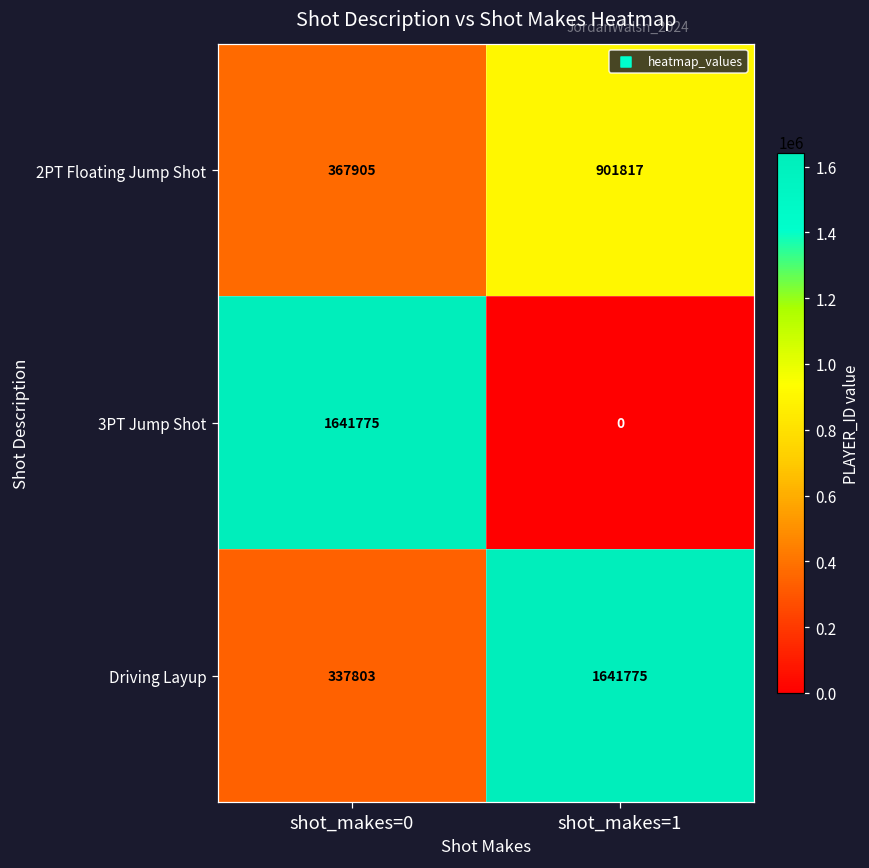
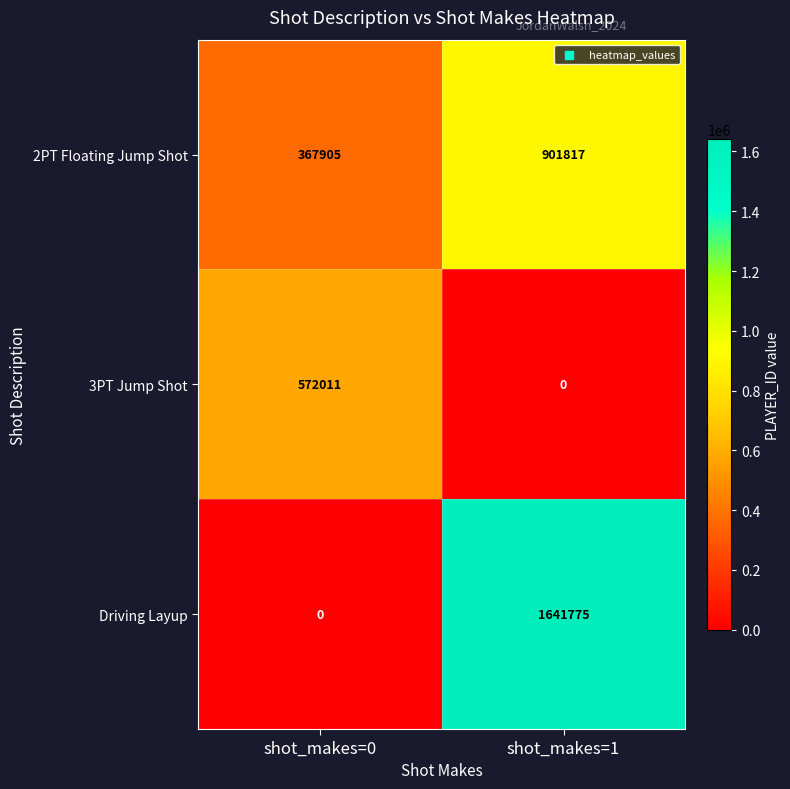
  {
    "2PT Floating Jump Shot": {
      "shot_makes=0": 367905,
      "shot_makes=1": 901817
    },
    "3PT Jump Shot": {
-     "shot_makes=0": 1641775,
+     "shot_makes=0": 572011,
      "shot_makes=1": 0
    },
    "Driving Layup": {
-     "shot_makes=0": 337803,
+     "shot_makes=0": 0,
      "shot_makes=1": 1641775
    }
  }
